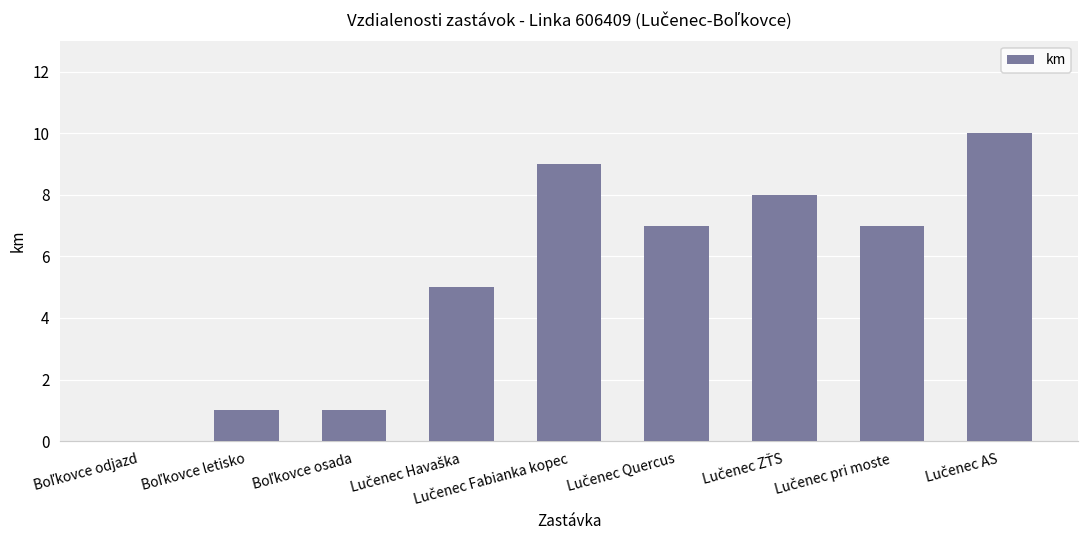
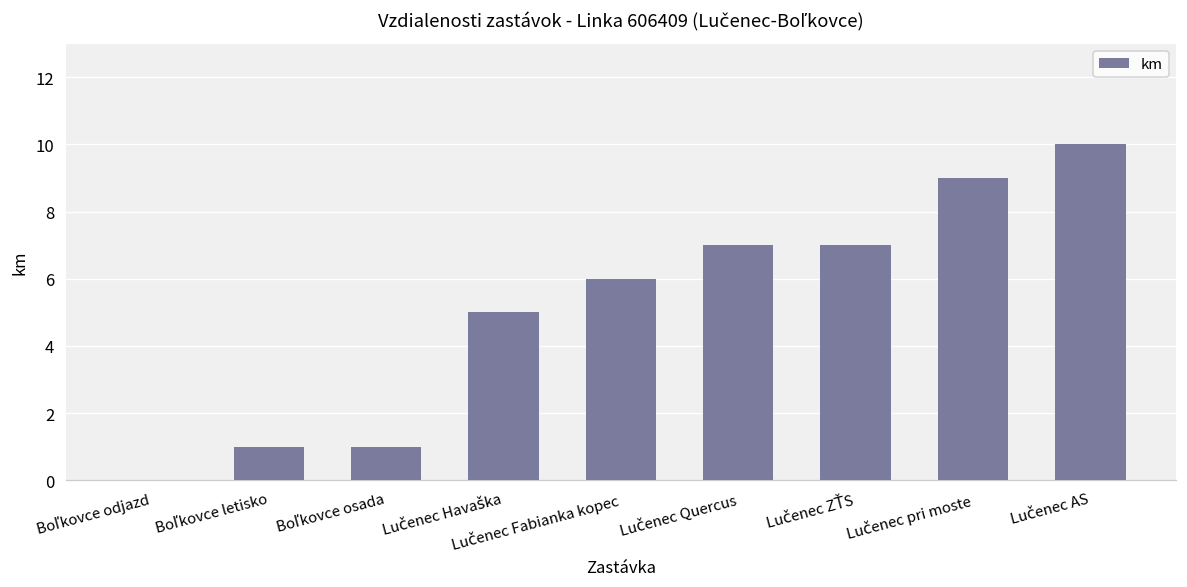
  {
    "Boľkovce odjazd": 0,
    "Boľkovce letisko": 1,
    "Boľkovce osada": 1,
    "Lučenec Havaška": 5,
-   "Lučenec Fabianka kopec": 9,
+   "Lučenec Fabianka kopec": 6,
    "Lučenec Quercus": 7,
-   "Lučenec ZŤS": 8,
-   "Lučenec pri moste": 7,
+   "Lučenec ZŤS": 7,
+   "Lučenec pri moste": 9,
    "Lučenec AS": 10
  }
